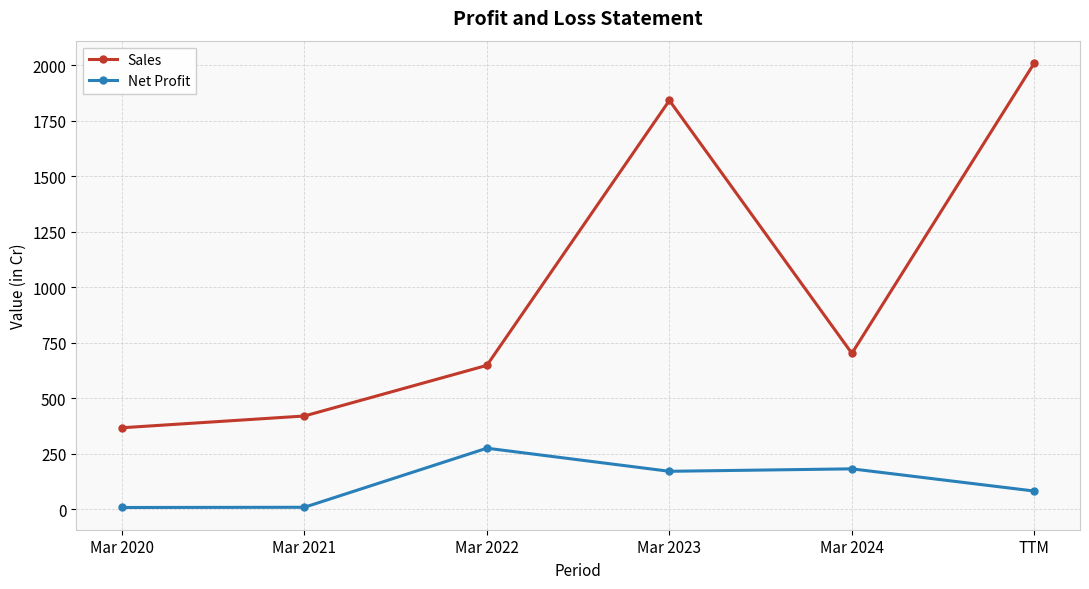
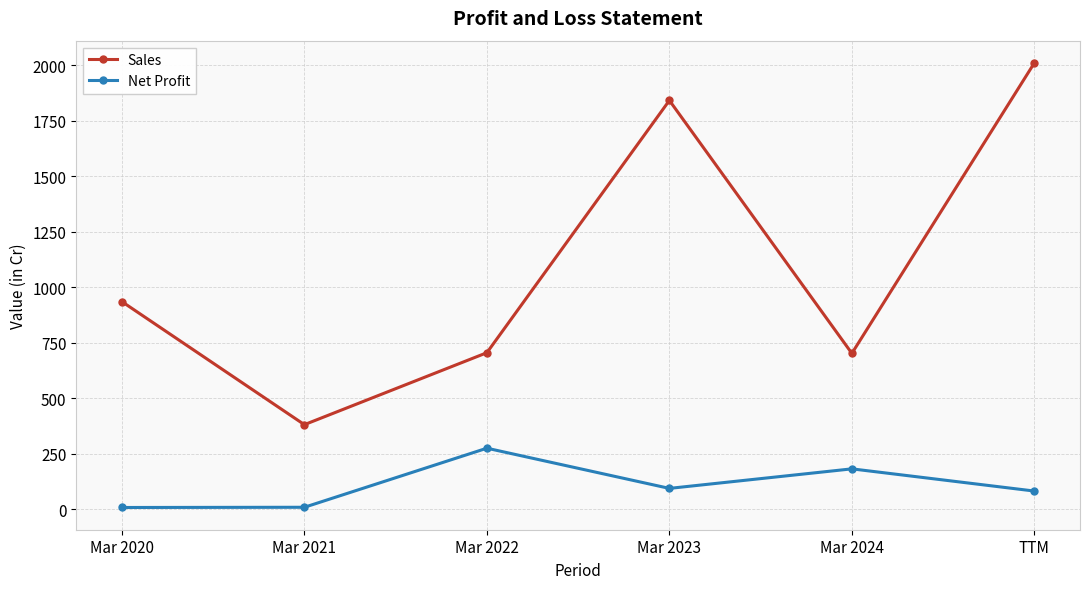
  {
    "Sales": {
-     "Mar 2020": 370,
-     "Mar 2021": 420,
-     "Mar 2022": 650,
+     "Mar 2020": 940,
+     "Mar 2021": 380,
+     "Mar 2022": 710,
      "Mar 2023": 1840,
      "Mar 2024": 700,
      "TTM": 2010
    },
    "Net Profit": {
      "Mar 2020": 10,
      "Mar 2021": 10,
      "Mar 2022": 280,
-     "Mar 2023": 170,
+     "Mar 2023": 100,
      "Mar 2024": 180,
      "TTM": 80
    }
  }
